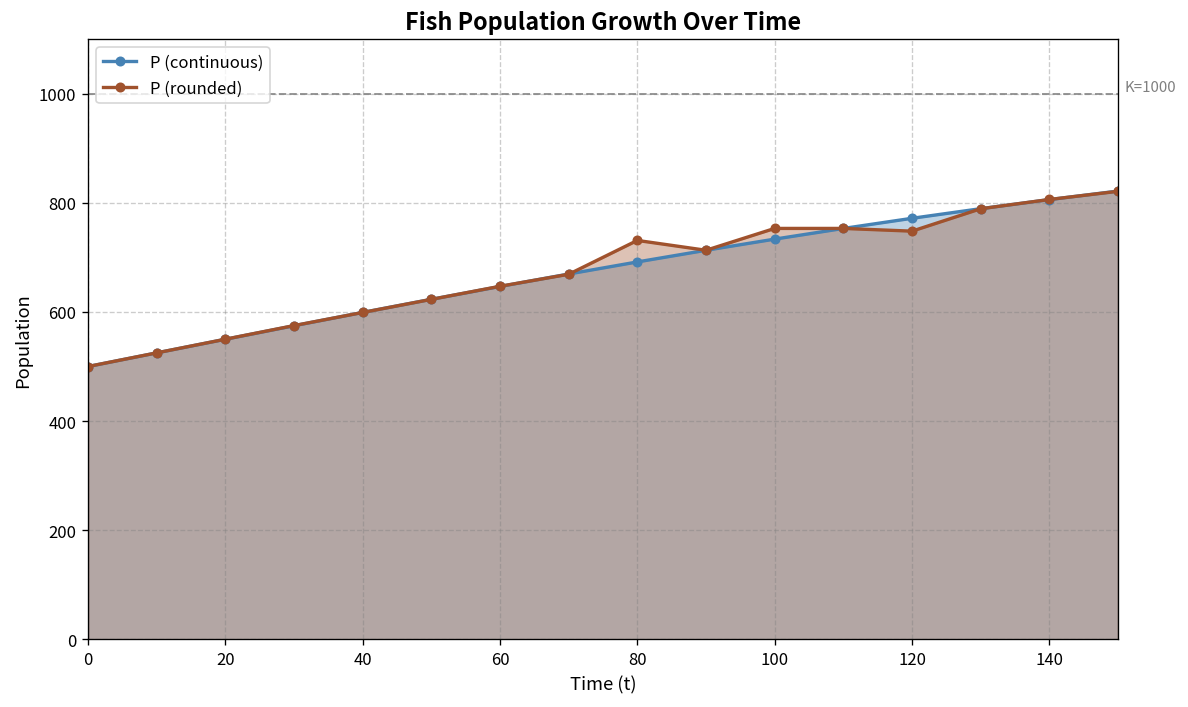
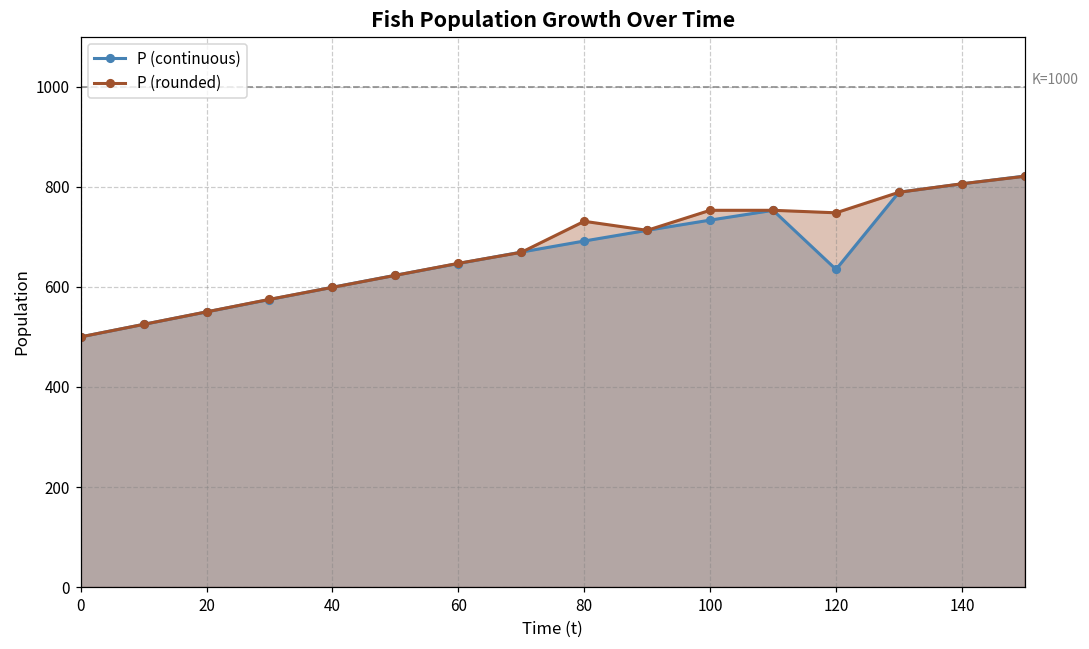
  {
    "P (continuous)": {
      "80": 690,
      "100": 730,
-     "120": 770
+     "120": 630
    },
    "P (rounded)": {
      "80": 730,
      "100": 750,
      "120": 750
    }
  }
